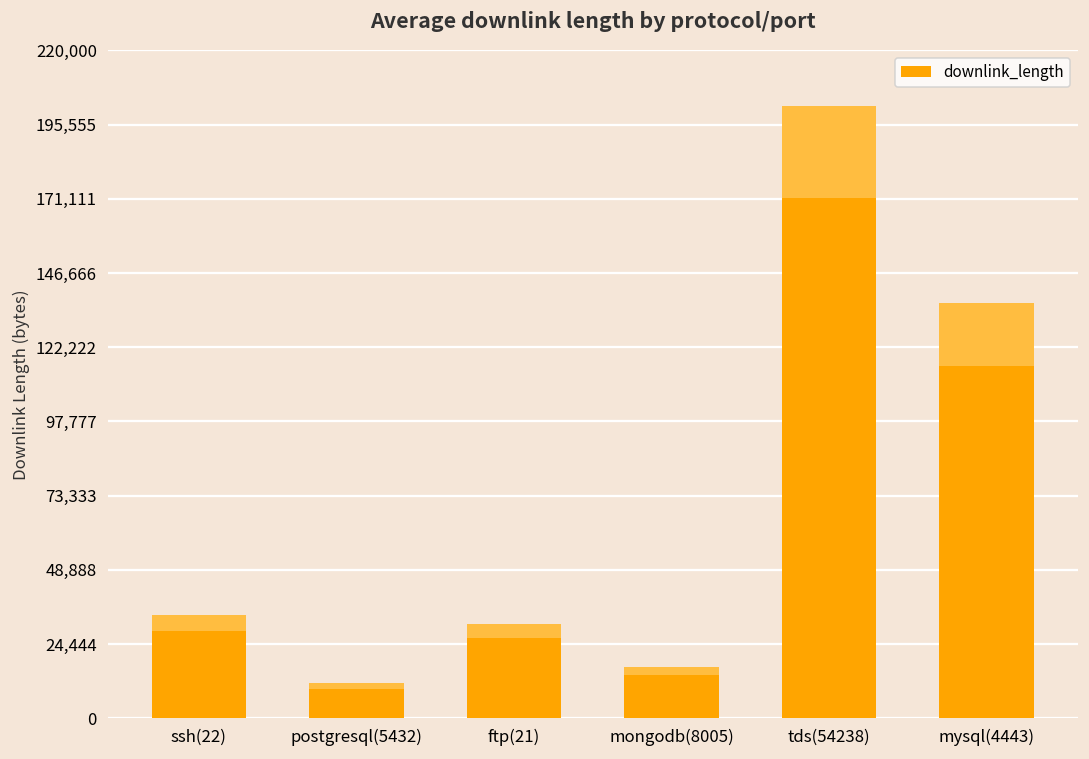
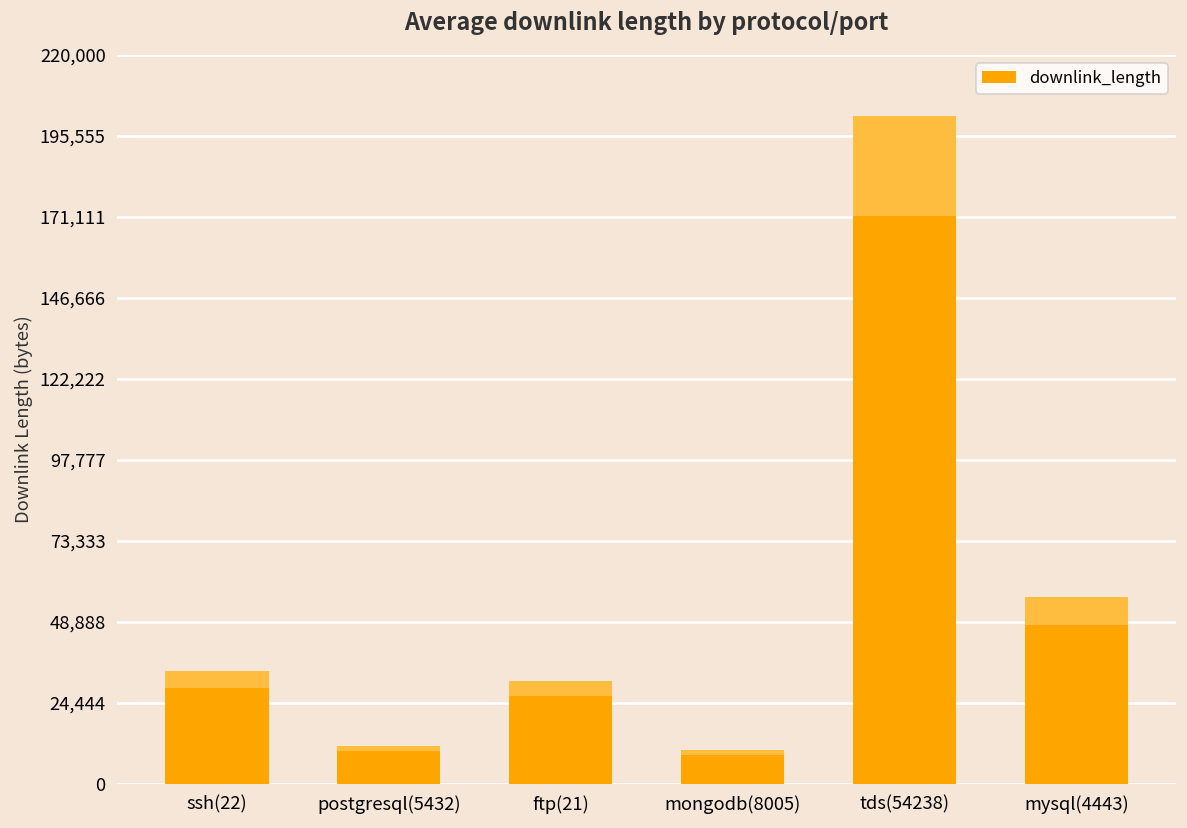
  {
    "downlink_length": {
      "ssh(22)": "34,000",
      "postgresql(5432)": "12,000",
      "ftp(21)": "31,000",
-     "mongodb(8005)": "17,000",
+     "mongodb(8005)": "10,000",
      "tds(54238)": "202,000",
-     "mysql(4443)": "137,000"
+     "mysql(4443)": "56,000"
    }
  }
